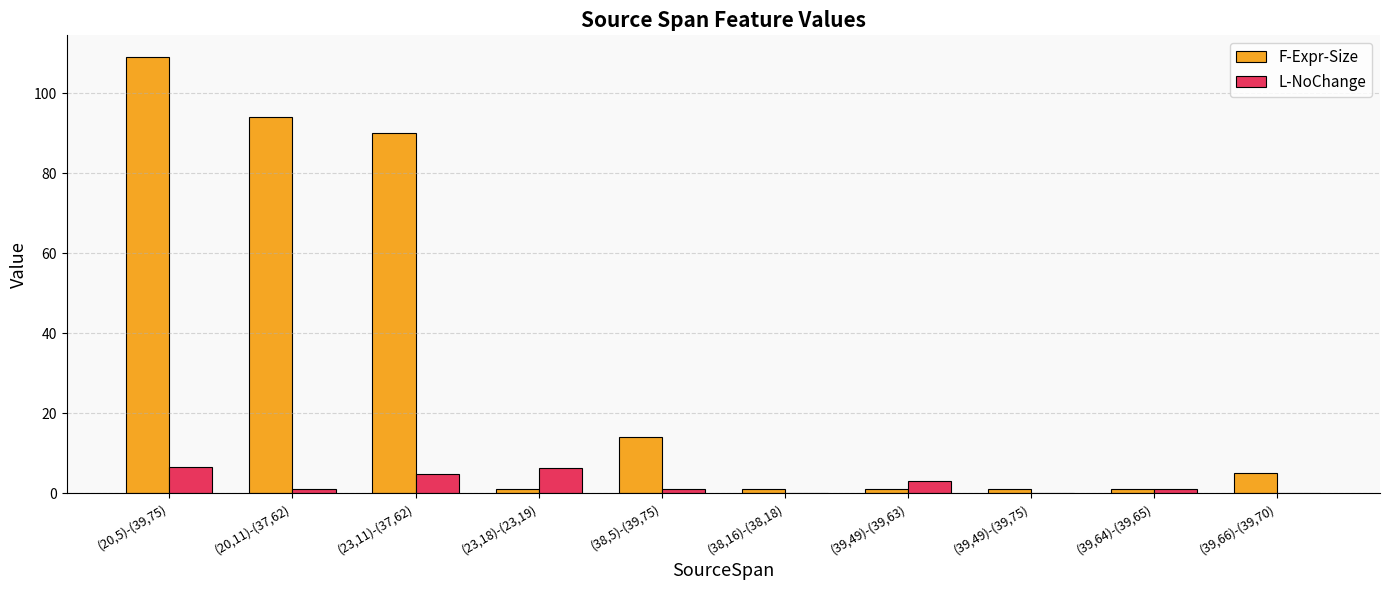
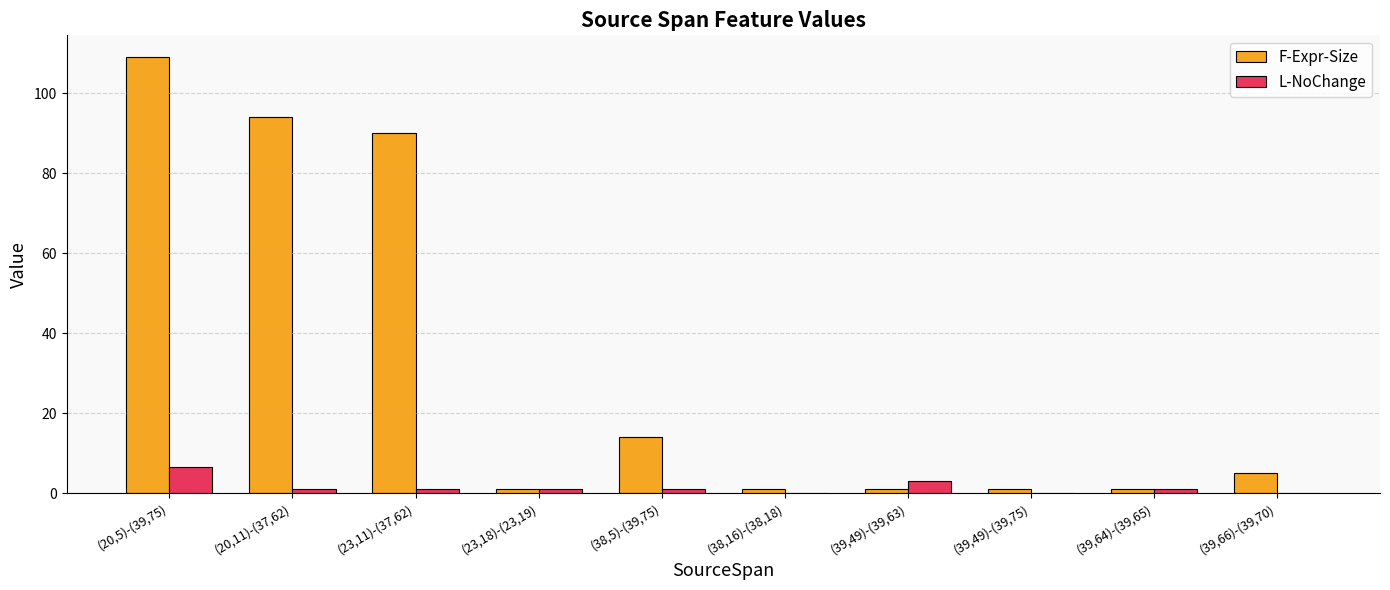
  {
    "F-Expr-Size": {
      "(20,5)-(39,75)": 109,
      "(20,11)-(37,62)": 94,
      "(23,11)-(37,62)": 90,
      "(23,18)-(23,19)": 1,
      "(38,5)-(39,75)": 14,
      "(38,16)-(38,18)": 1,
      "(39,49)-(39,63)": 1,
      "(39,49)-(39,75)": 1,
      "(39,64)-(39,65)": 1,
      "(39,66)-(39,70)": 5
    },
    "L-NoChange": {
      "(20,5)-(39,75)": 7,
      "(20,11)-(37,62)": 1,
-     "(23,11)-(37,62)": 5,
-     "(23,18)-(23,19)": 6,
+     "(23,11)-(37,62)": 1,
+     "(23,18)-(23,19)": 1,
      "(38,5)-(39,75)": 1,
      "(38,16)-(38,18)": 0,
      "(39,49)-(39,63)": 3,
      "(39,49)-(39,75)": 0,
      "(39,64)-(39,65)": 1,
      "(39,66)-(39,70)": 0
    }
  }
